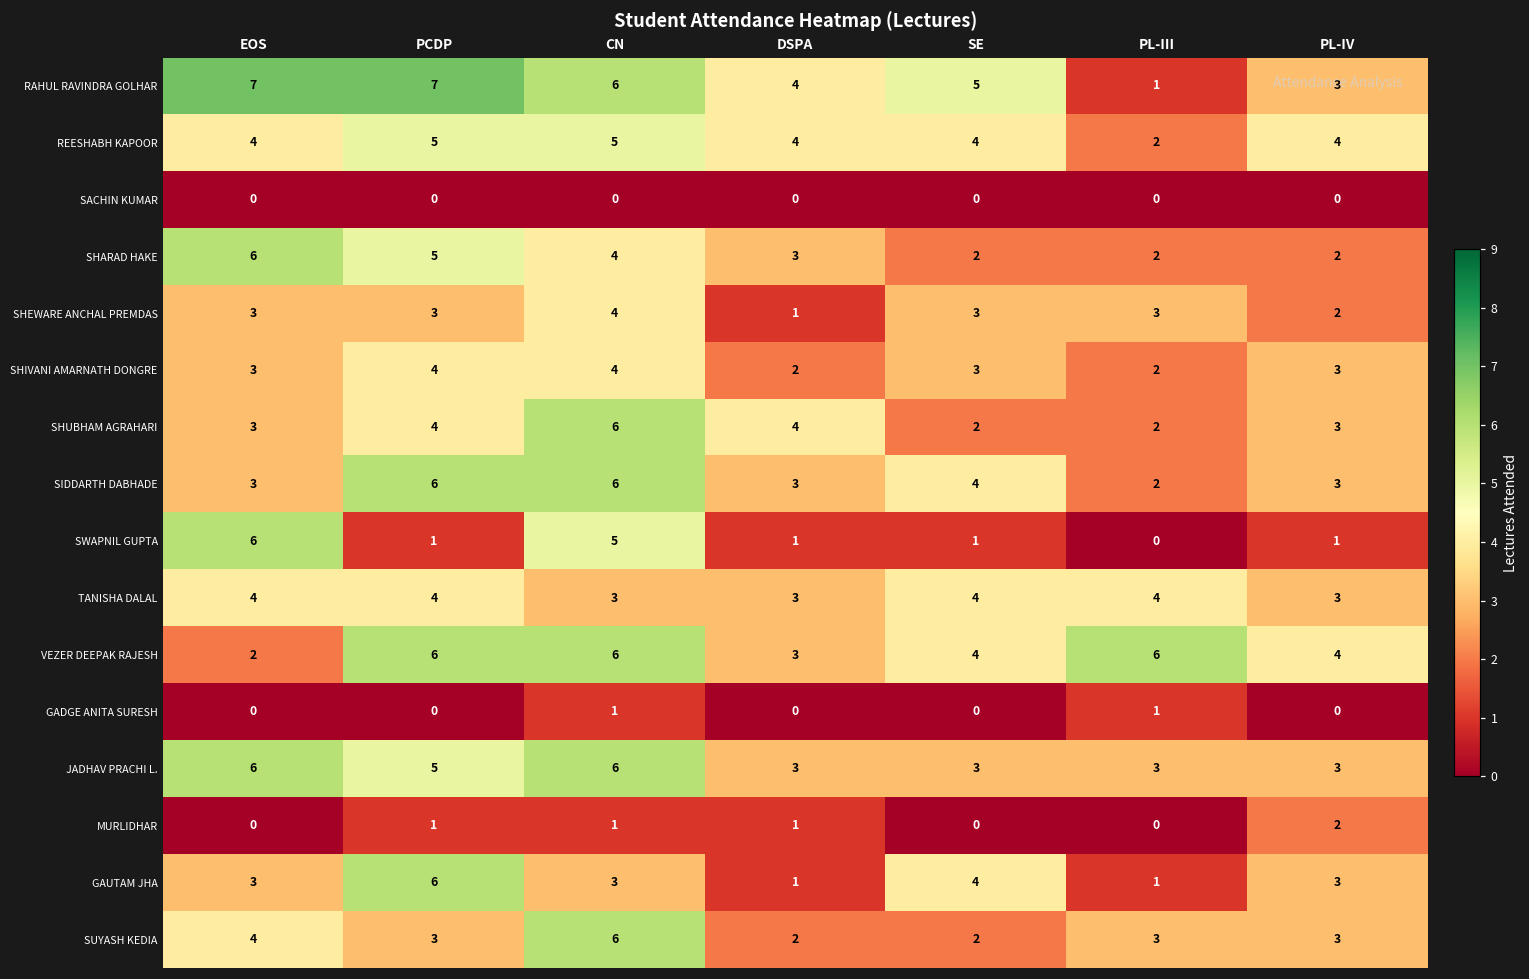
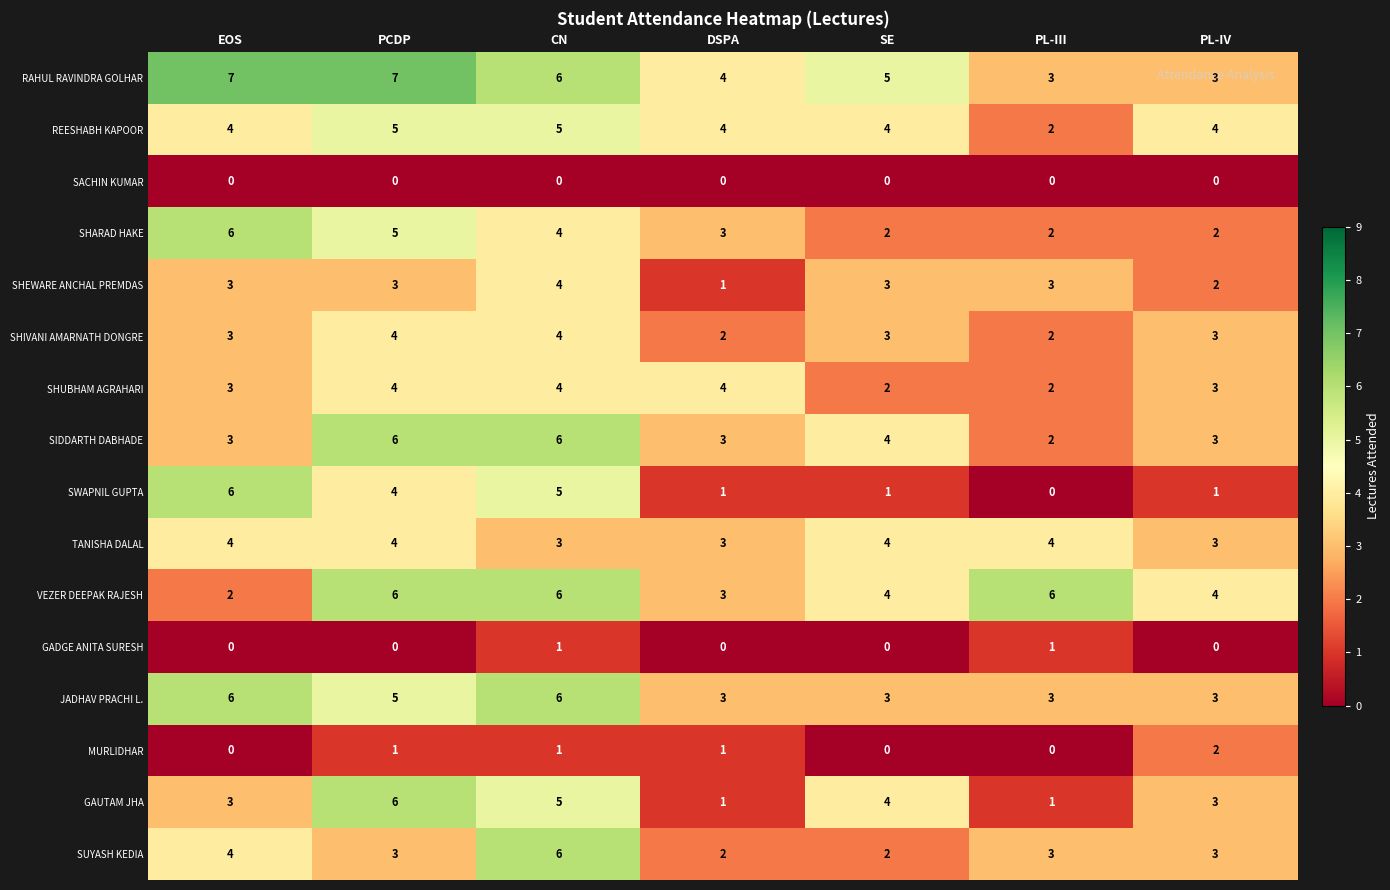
  {
    "RAHUL RAVINDRA GOLHAR": {
      "EOS": 7,
      "PCDP": 7,
      "CN": 6,
      "DSPA": 4,
      "SE": 5,
-     "PL-III": 1
+     "PL-III": 3
    },
    "REESHABH KAPOOR": {
      "EOS": 4,
      "PCDP": 5,
      "CN": 5,
      "DSPA": 4,
      "SE": 4,
      "PL-III": 2,
      "PL-IV": 4
    },
    "SACHIN KUMAR": {
      "EOS": 0,
      "PCDP": 0,
      "CN": 0,
      "DSPA": 0,
      "SE": 0,
      "PL-III": 0,
      "PL-IV": 0
    },
    "SHARAD HAKE": {
      "EOS": 6,
      "PCDP": 5,
      "CN": 4,
      "DSPA": 3,
      "SE": 2,
      "PL-III": 2,
      "PL-IV": 2
    },
    "SHEWARE ANCHAL PREMDAS": {
      "EOS": 3,
      "PCDP": 3,
      "CN": 4,
      "DSPA": 1,
      "SE": 3,
      "PL-III": 3,
      "PL-IV": 2
    },
    "SHIVANI AMARNATH DONGRE": {
      "EOS": 3,
      "PCDP": 4,
      "CN": 4,
      "DSPA": 2,
      "SE": 3,
      "PL-III": 2,
      "PL-IV": 3
    },
    "SHUBHAM AGRAHARI": {
      "EOS": 3,
      "PCDP": 4,
-     "CN": 6,
+     "CN": 4,
      "DSPA": 4,
      "SE": 2,
      "PL-III": 2,
      "PL-IV": 3
    },
    "SIDDARTH DABHADE": {
      "EOS": 3,
      "PCDP": 6,
      "CN": 6,
      "DSPA": 3,
      "SE": 4,
      "PL-III": 2,
      "PL-IV": 3
    },
    "SWAPNIL GUPTA": {
      "EOS": 6,
-     "PCDP": 1,
+     "PCDP": 4,
      "CN": 5,
      "DSPA": 1,
      "SE": 1,
      "PL-III": 0,
      "PL-IV": 1
    },
    "TANISHA DALAL": {
      "EOS": 4,
      "PCDP": 4,
      "CN": 3,
      "DSPA": 3,
      "SE": 4,
      "PL-III": 4,
      "PL-IV": 3
    },
    "VEZER DEEPAK RAJESH": {
      "EOS": 2,
      "PCDP": 6,
      "CN": 6,
      "DSPA": 3,
      "SE": 4,
      "PL-III": 6,
      "PL-IV": 4
    },
    "GADGE ANITA SURESH": {
      "EOS": 0,
      "PCDP": 0,
      "CN": 1,
      "DSPA": 0,
      "SE": 0,
      "PL-III": 1,
      "PL-IV": 0
    },
    "JADHAV PRACHI L.": {
      "EOS": 6,
      "PCDP": 5,
      "CN": 6,
      "DSPA": 3,
      "SE": 3,
      "PL-III": 3,
      "PL-IV": 3
    },
    "MURLIDHAR": {
      "EOS": 0,
      "PCDP": 1,
      "CN": 1,
      "DSPA": 1,
      "SE": 0,
      "PL-III": 0,
      "PL-IV": 2
    },
    "GAUTAM JHA": {
      "EOS": 3,
      "PCDP": 6,
-     "CN": 3,
+     "CN": 5,
      "DSPA": 1,
      "SE": 4,
      "PL-III": 1,
      "PL-IV": 3
    },
    "SUYASH KEDIA": {
      "EOS": 4,
      "PCDP": 3,
      "CN": 6,
      "DSPA": 2,
      "SE": 2,
      "PL-III": 3,
      "PL-IV": 3
    }
  }
